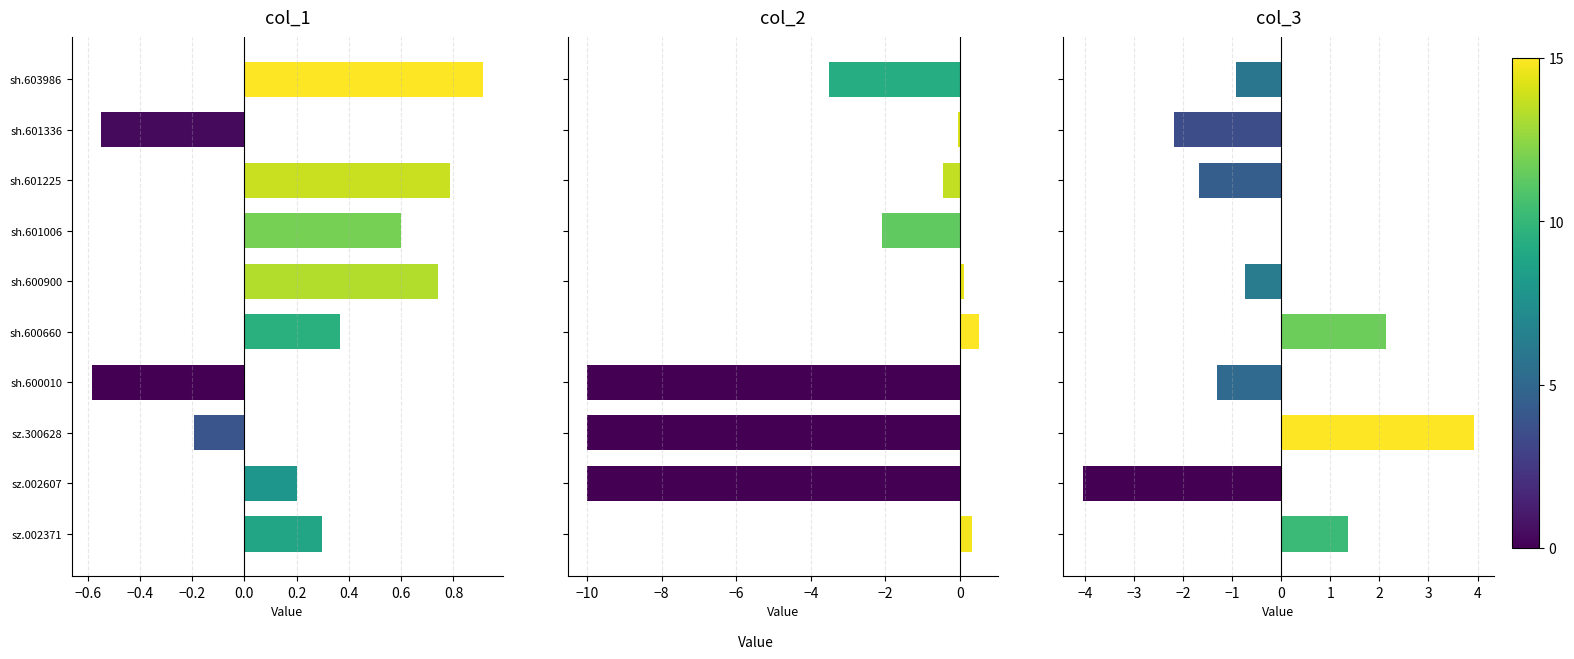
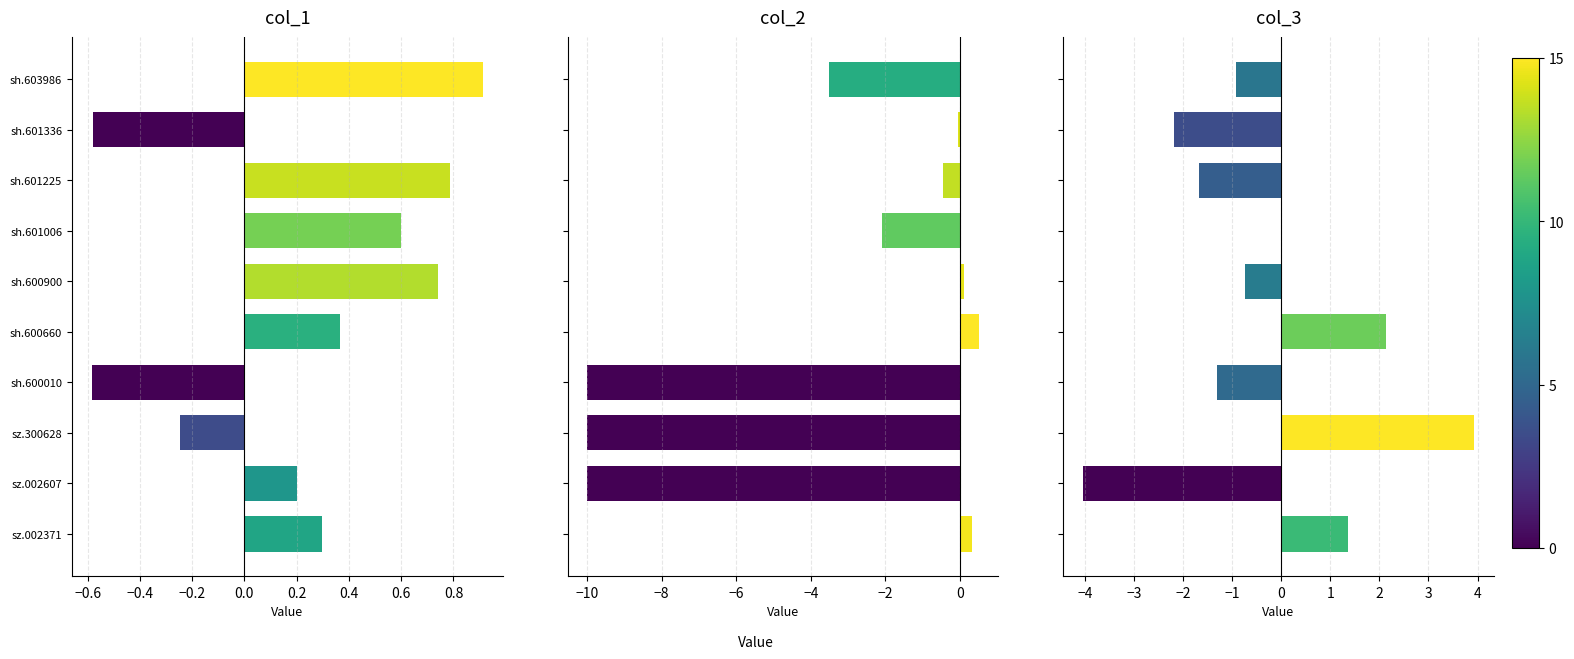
  {
    "col_1": {
      "sh.603986": 0.91,
-     "sh.601336": -0.55,
+     "sh.601336": -0.58,
      "sh.601225": 0.79,
      "sh.601006": 0.60,
      "sh.600900": 0.74,
      "sh.600660": 0.37,
      "sh.600010": -0.58,
-     "sz.300628": -0.19,
+     "sz.300628": -0.24,
      "sz.002607": 0.20,
      "sz.002371": 0.30
    }
  }
